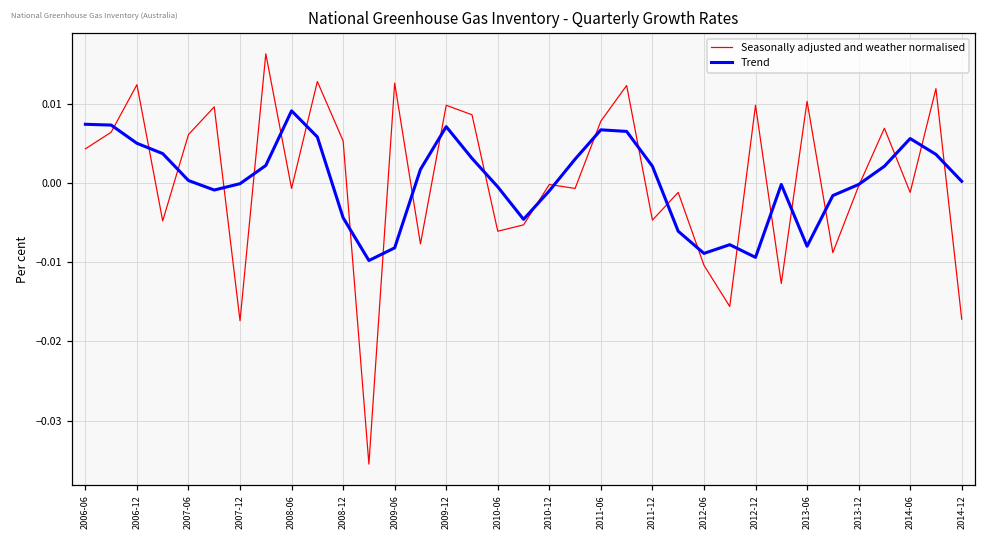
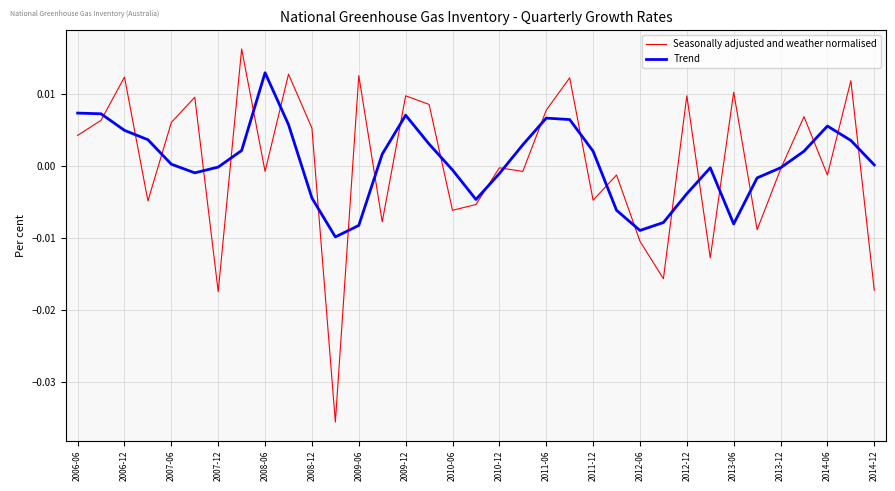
  {
    "Seasonally adjusted and weather normalised": {
      "2006-06": 0.004,
      "2006-12": 0.012,
      "2007-06": 0.006,
      "2007-12": -0.017,
      "2008-06": -0.001,
      "2008-12": 0.005,
      "2009-06": 0.013,
      "2009-12": 0.010,
      "2010-06": -0.006,
      "2010-12": 0.000,
      "2011-06": 0.008,
      "2011-12": -0.005,
      "2012-06": -0.010,
      "2012-12": 0.010,
      "2013-06": 0.010,
      "2014-06": -0.001,
      "2014-12": -0.017
    },
    "Trend": {
      "2006-06": 0.007,
      "2006-12": 0.005,
      "2007-06": 0.000,
      "2007-12": 0.000,
-     "2008-06": 0.009,
+     "2008-06": 0.013,
      "2008-12": -0.004,
      "2009-06": -0.008,
      "2009-12": 0.007,
      "2010-06": -0.001,
      "2010-12": -0.001,
      "2011-06": 0.007,
      "2011-12": 0.002,
      "2012-06": -0.009,
-     "2012-12": -0.009,
+     "2012-12": -0.004,
      "2013-06": -0.008,
      "2014-06": 0.006,
      "2014-12": 0.000
    }
  }
